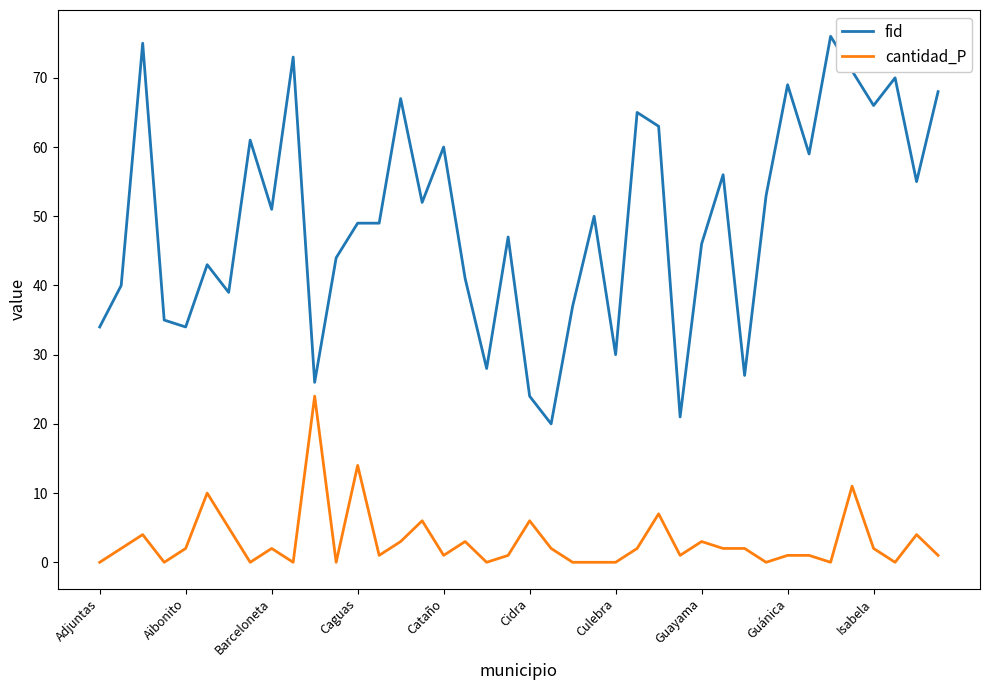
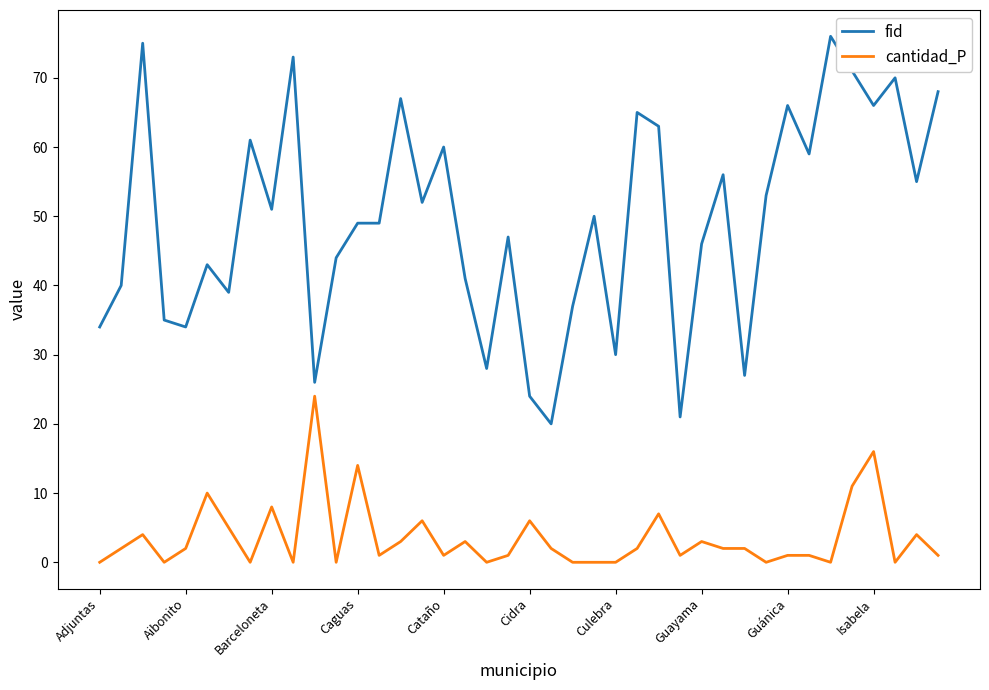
  {
    "fid": {
      "Adjuntas": 34,
      "Aibonito": 34,
      "Barceloneta": 51,
      "Caguas": 49,
      "Cataño": 60,
      "Cidra": 24,
      "Culebra": 30,
      "Guayama": 46,
-     "Guánica": 69,
+     "Guánica": 66,
      "Isabela": 66
    },
    "cantidad_P": {
      "Adjuntas": 0,
      "Aibonito": 2,
-     "Barceloneta": 2,
+     "Barceloneta": 8,
      "Caguas": 14,
      "Cataño": 1,
      "Cidra": 6,
      "Culebra": 0,
      "Guayama": 3,
      "Guánica": 1,
-     "Isabela": 2
+     "Isabela": 16
    }
  }
